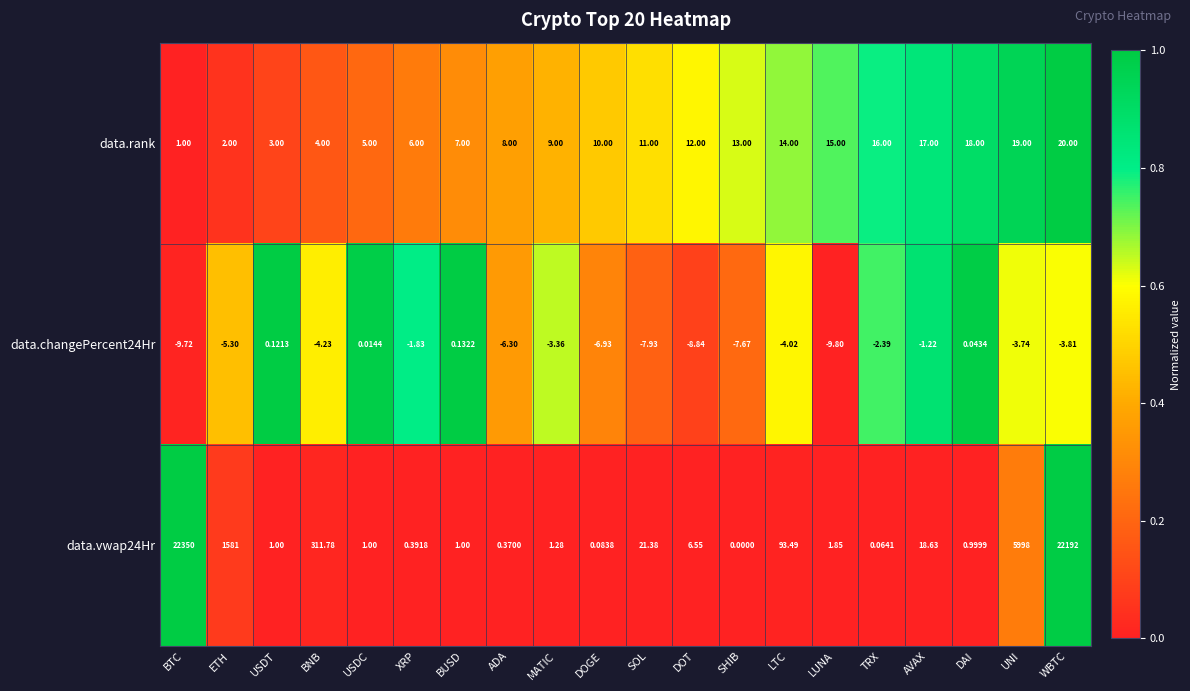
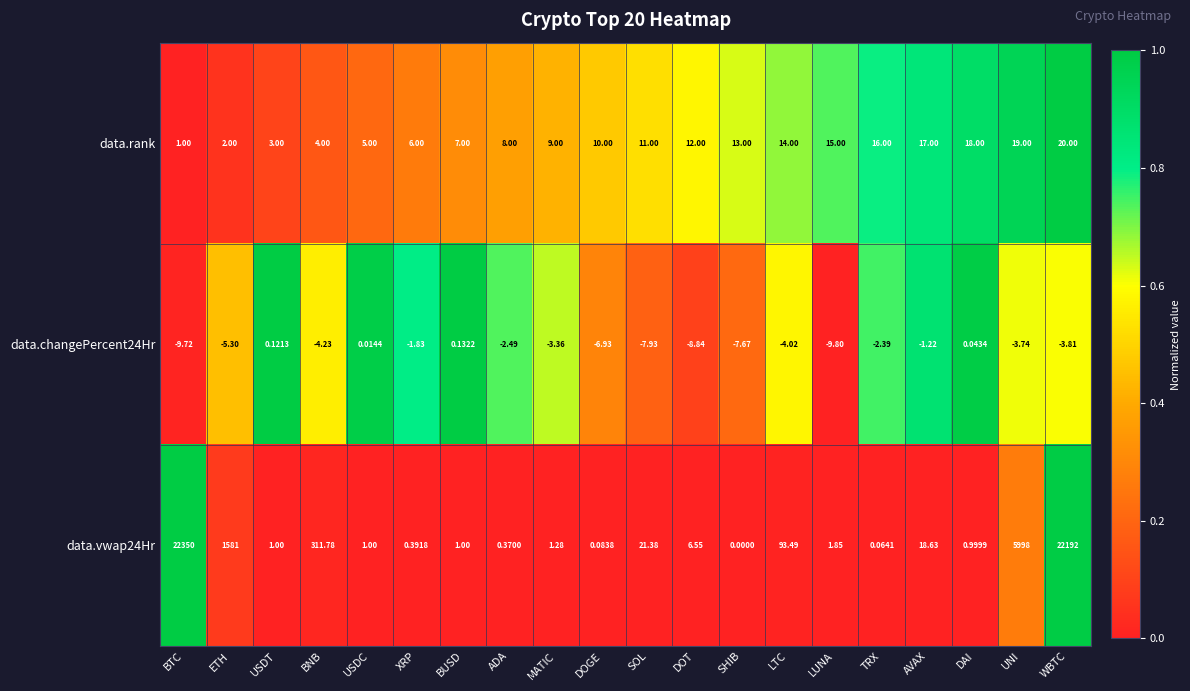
  {
    "data.rank": {
      "BTC": 1.00,
      "ETH": 2.00,
      "USDT": 3.00,
      "BNB": 4.00,
      "USDC": 5.00,
      "XRP": 6.00,
      "BUSD": 7.00,
      "ADA": 8.00,
      "MATIC": 9.00,
      "DOGE": 10.00,
      "SOL": 11.00,
      "DOT": 12.00,
      "SHIB": 13.00,
      "LTC": 14.00,
      "LUNA": 15.00,
      "TRX": 16.00,
      "AVAX": 17.00,
      "DAI": 18.00,
      "UNI": 19.00,
      "WBTC": 20.00
    },
    "data.changePercent24Hr": {
      "BTC": -9.72,
      "ETH": -5.30,
      "USDT": 0.1213,
      "BNB": -4.23,
      "USDC": 0.0144,
      "XRP": -1.83,
      "BUSD": 0.1322,
-     "ADA": -6.30,
+     "ADA": -2.49,
      "MATIC": -3.36,
      "DOGE": -6.93,
      "SOL": -7.93,
      "DOT": -8.84,
      "SHIB": -7.67,
      "LTC": -4.02,
      "LUNA": -9.80,
      "TRX": -2.39,
      "AVAX": -1.22,
      "DAI": 0.0434,
      "UNI": -3.74,
      "WBTC": -3.81
    },
    "data.vwap24Hr": {
      "BTC": 22350,
      "ETH": 1581,
      "USDT": 1.00,
      "BNB": 311.78,
      "USDC": 1.00,
      "XRP": 0.3918,
      "BUSD": 1.00,
      "ADA": 0.3700,
      "MATIC": 1.28,
      "DOGE": 0.0838,
      "SOL": 21.38,
      "DOT": 6.55,
      "SHIB": 0.0000,
      "LTC": 93.49,
      "LUNA": 1.85,
      "TRX": 0.0641,
      "AVAX": 18.63,
      "DAI": 0.9999,
      "UNI": 5998,
      "WBTC": 22192
    }
  }
